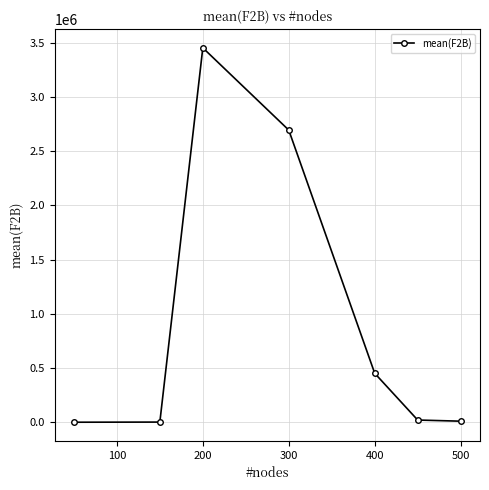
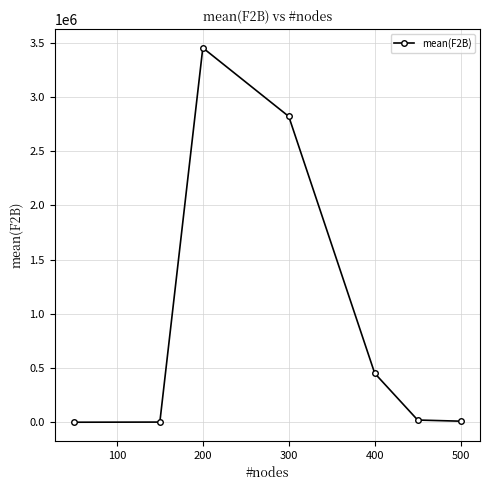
  {
    "200": 3450000,
-   "300": 2690000,
+   "300": 2820000,
    "400": 450000,
    "500": 10000
  }
